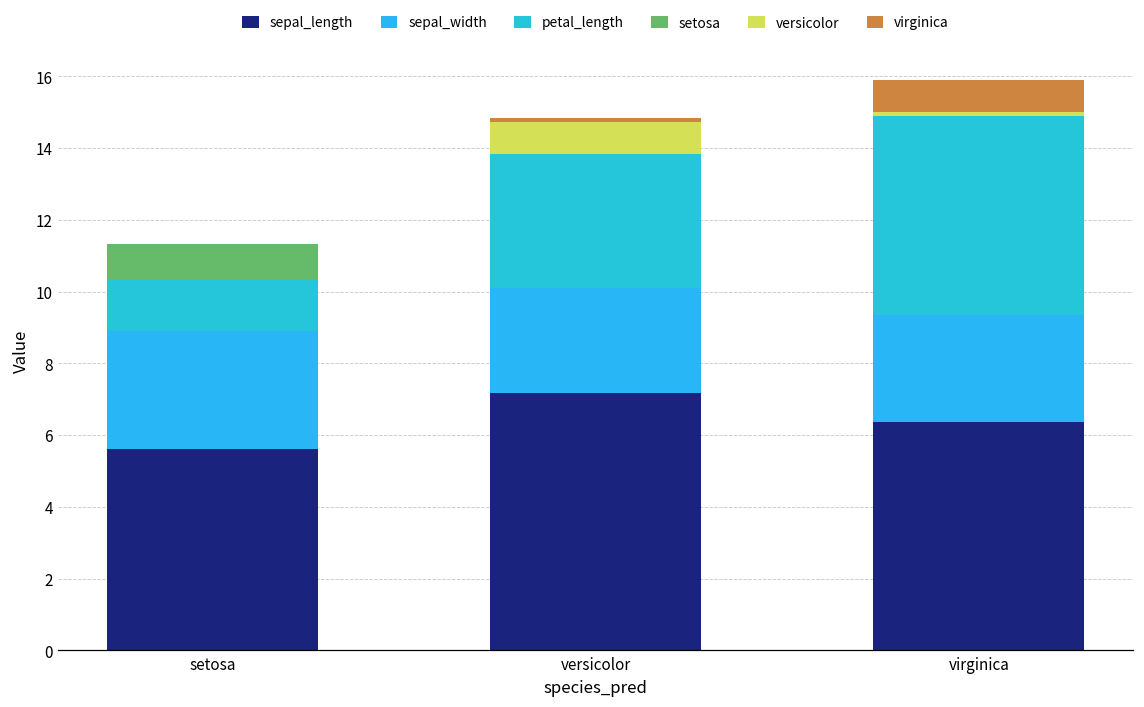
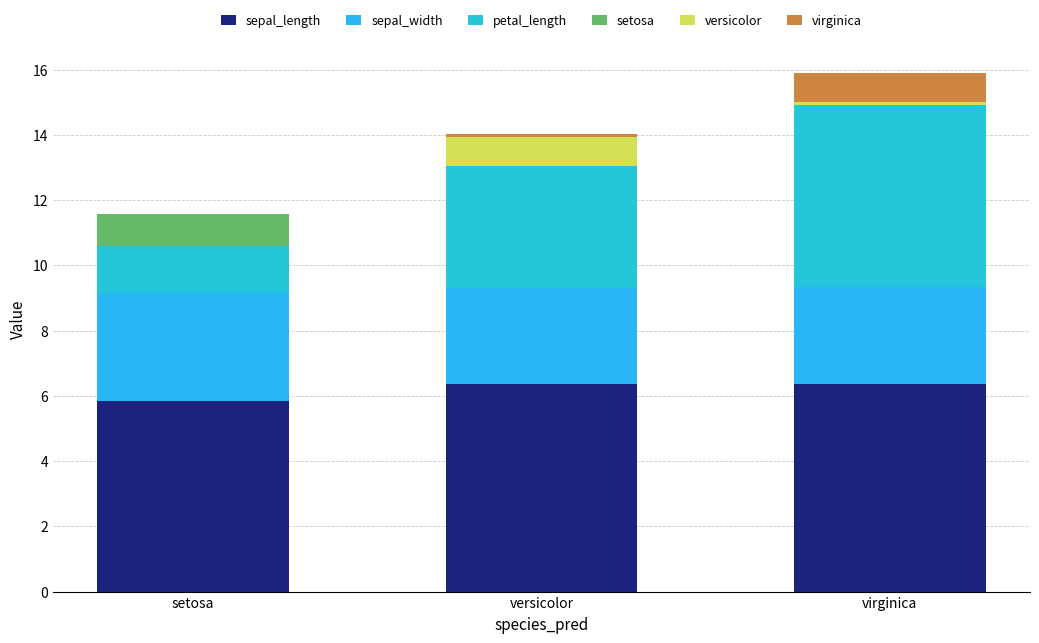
  {
    "sepal_length": {
-     "setosa": 5.6,
-     "versicolor": 7.2,
+     "setosa": 5.9,
+     "versicolor": 6.4,
      "virginica": 6.4
    },
    "setosa": {
      "setosa": 1.0,
      "versicolor": 0.0,
      "virginica": 0.0
    },
    "versicolor": {
      "setosa": 0.0,
      "versicolor": 0.9,
      "virginica": 0.1
    },
    "virginica": {
      "setosa": 0.0,
      "versicolor": 0.1,
      "virginica": 0.9
    }
  }
